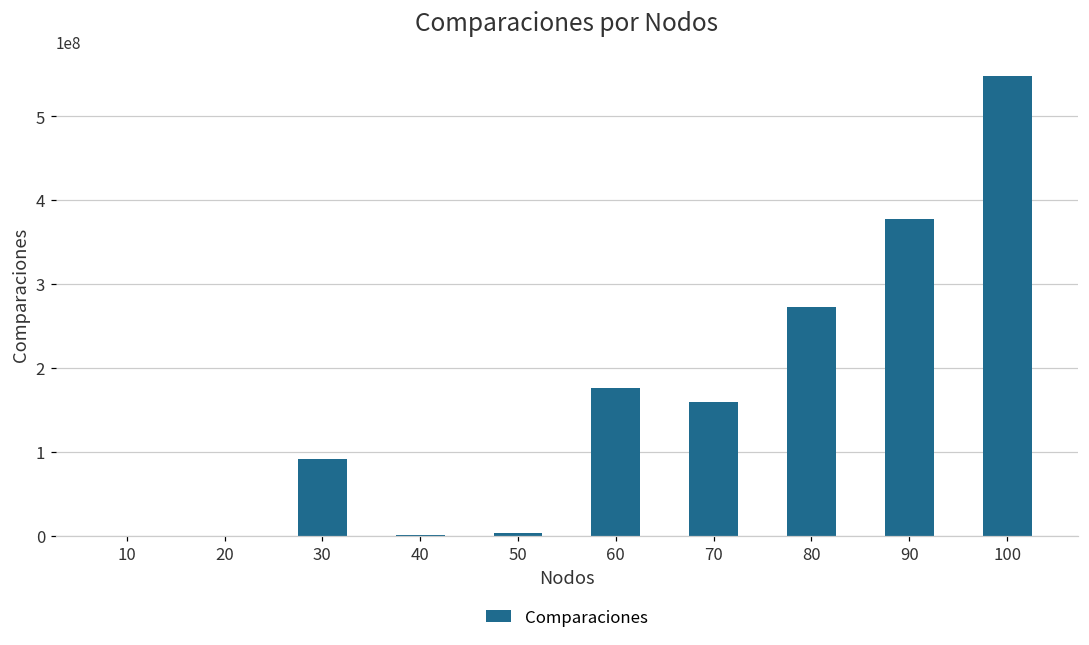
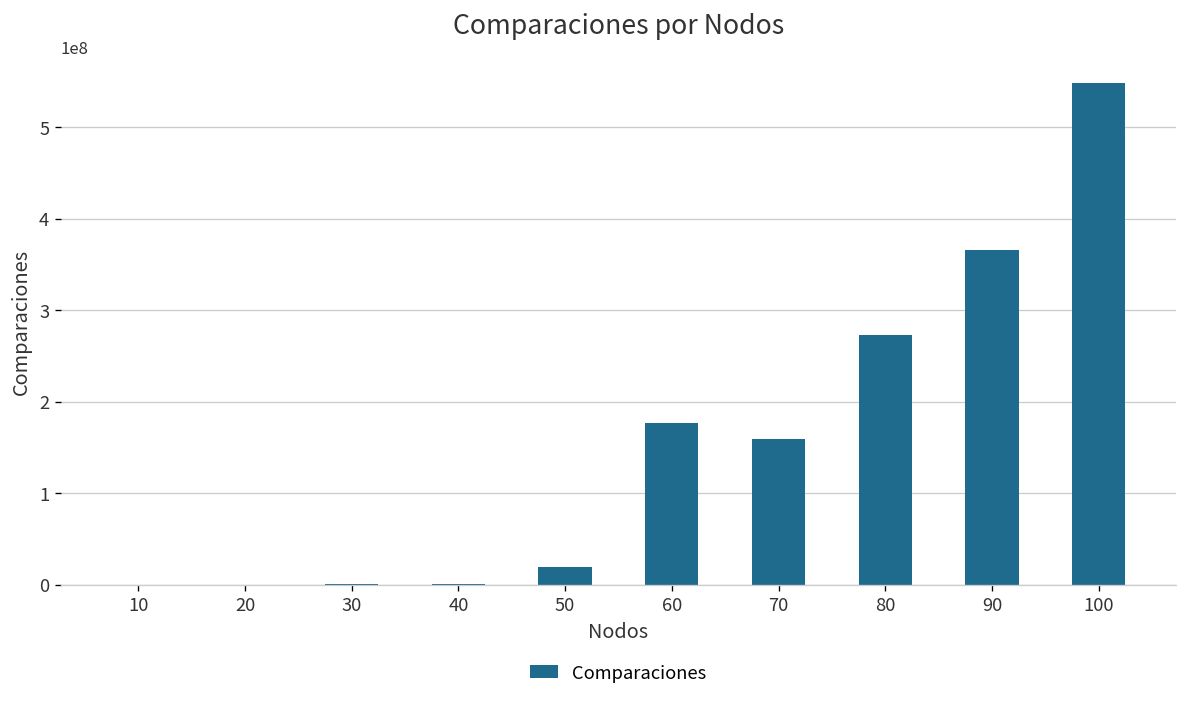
  {
-   "30": 90000000,
-   "50": 0,
+   "30": 0,
+   "50": 20000000,
    "60": 180000000,
    "70": 160000000,
    "80": 270000000,
-   "90": 380000000,
+   "90": 370000000,
    "100": 550000000
  }
